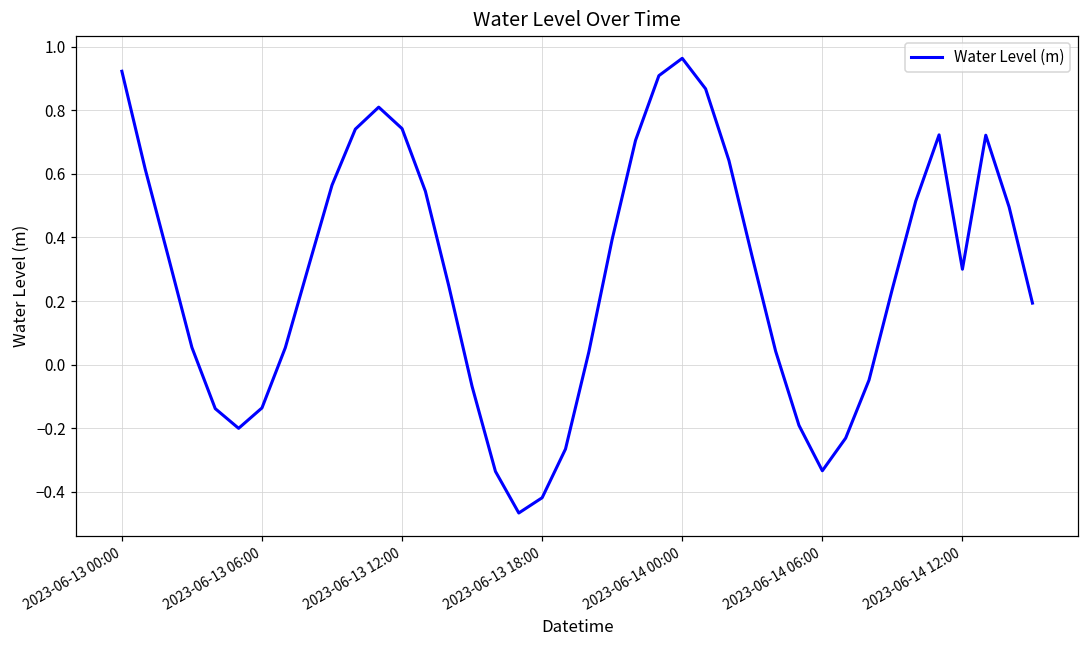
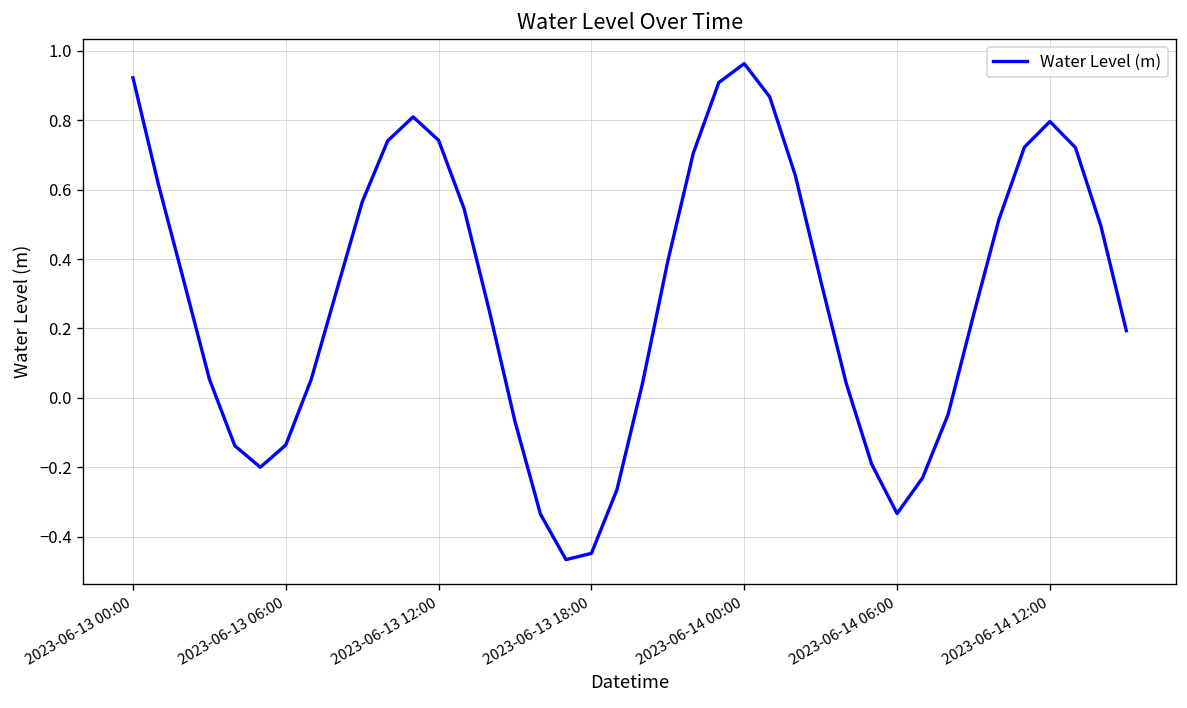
  {
    "2023-06-13 00:00": 0.92,
    "2023-06-13 06:00": -0.14,
    "2023-06-13 12:00": 0.74,
-   "2023-06-13 18:00": -0.42,
+   "2023-06-13 18:00": -0.45,
    "2023-06-14 00:00": 0.96,
    "2023-06-14 06:00": -0.33,
-   "2023-06-14 12:00": 0.30
+   "2023-06-14 12:00": 0.80
  }
